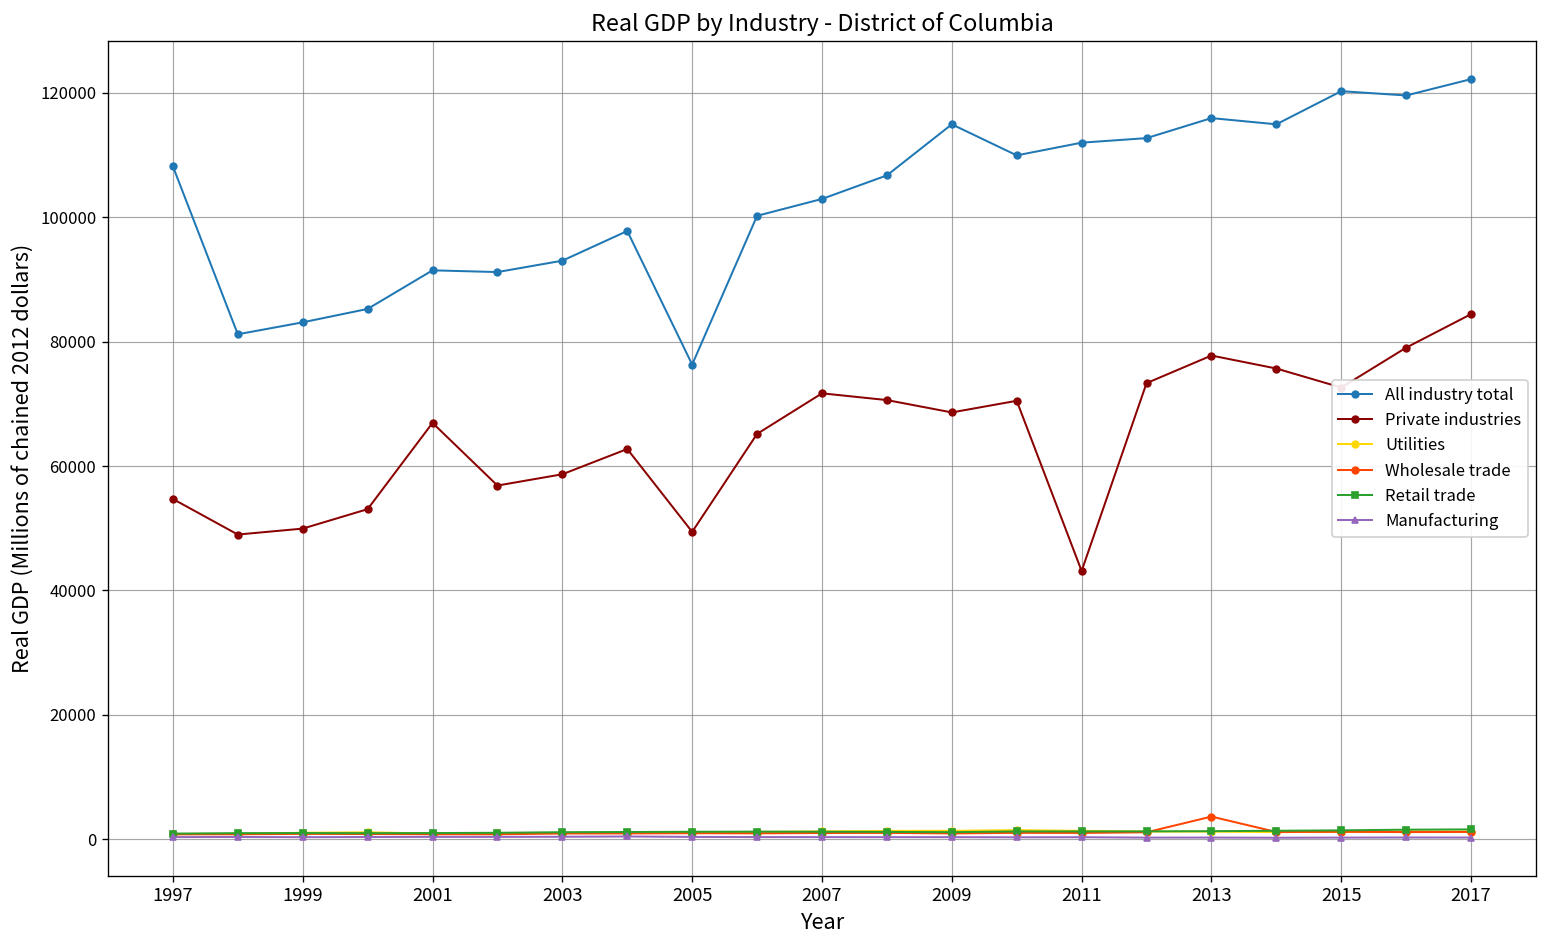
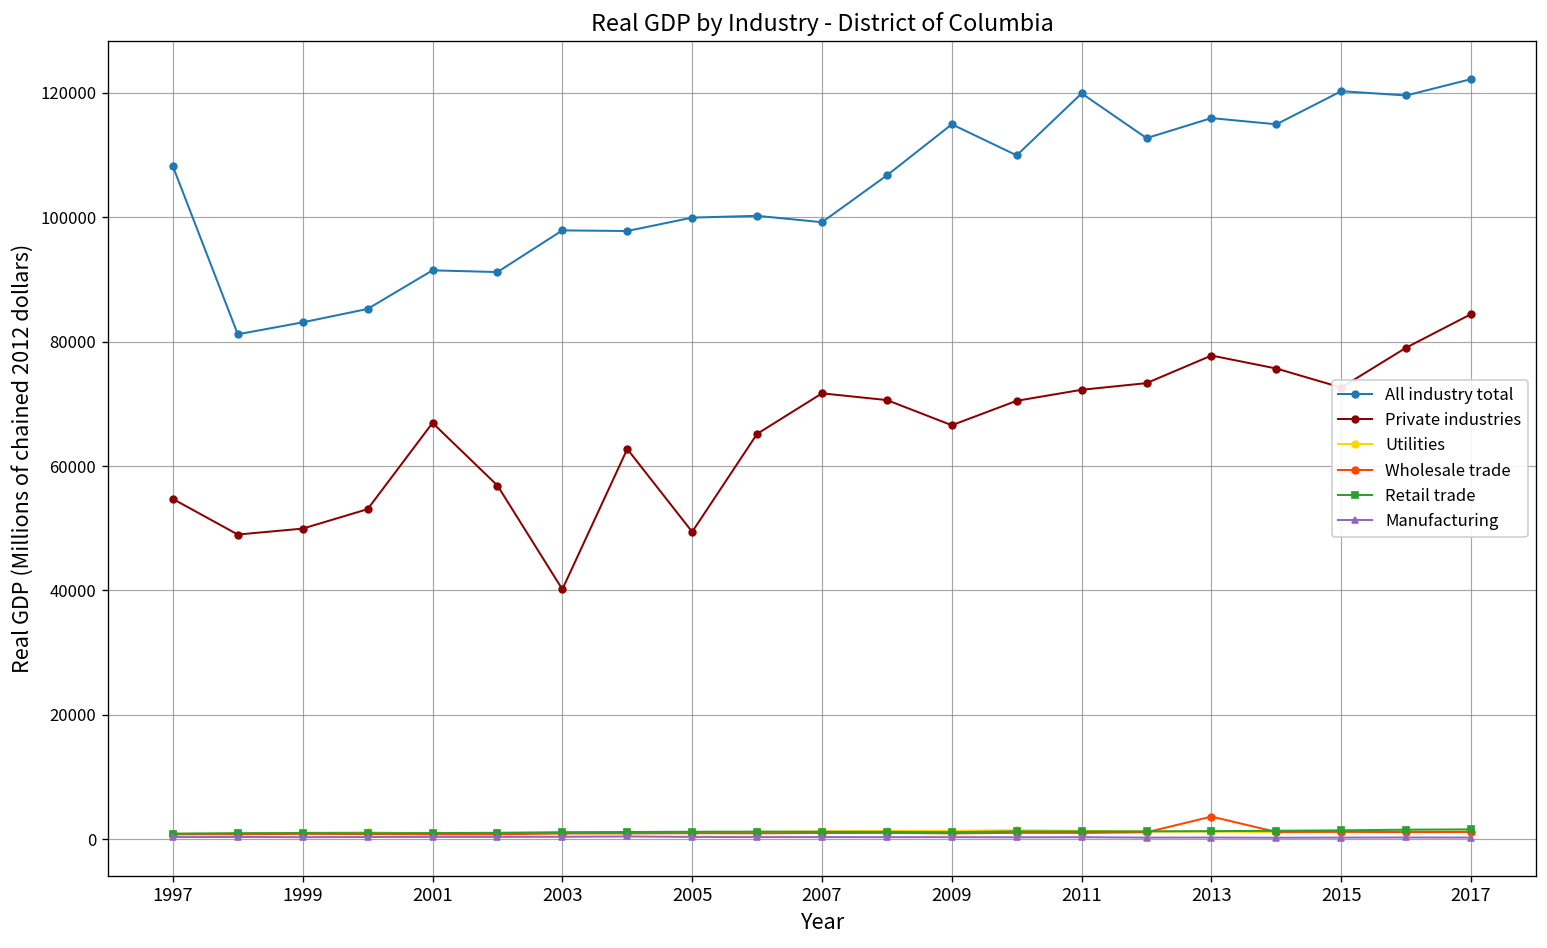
  {
    "All industry total": {
      "1997": 108000,
      "1999": 83000,
      "2001": 91000,
-     "2003": 93000,
-     "2005": 76000,
-     "2007": 103000,
+     "2003": 98000,
+     "2005": 100000,
+     "2007": 99000,
      "2009": 115000,
-     "2011": 112000,
+     "2011": 120000,
      "2013": 116000,
      "2015": 120000,
      "2017": 122000
    },
    "Private industries": {
      "1997": 55000,
      "1999": 50000,
      "2001": 67000,
-     "2003": 59000,
+     "2003": 40000,
      "2005": 49000,
      "2007": 72000,
-     "2009": 69000,
-     "2011": 43000,
+     "2009": 67000,
+     "2011": 72000,
      "2013": 78000,
      "2017": 84000
    },
    "Wholesale trade": {
      "2013": 4000
    },
    "Manufacturing": {
      "1999": 0,
      "2003": 0,
      "2005": 0,
      "2007": 0,
      "2009": 0,
      "2011": 0,
      "2013": 0,
      "2015": 0,
      "2017": 0
    }
  }
